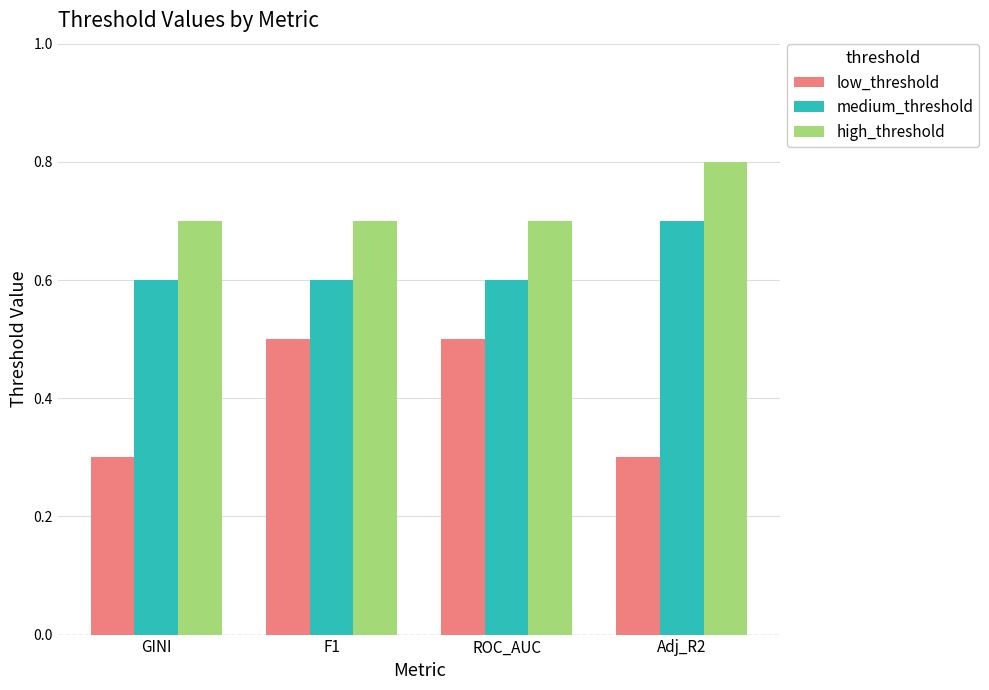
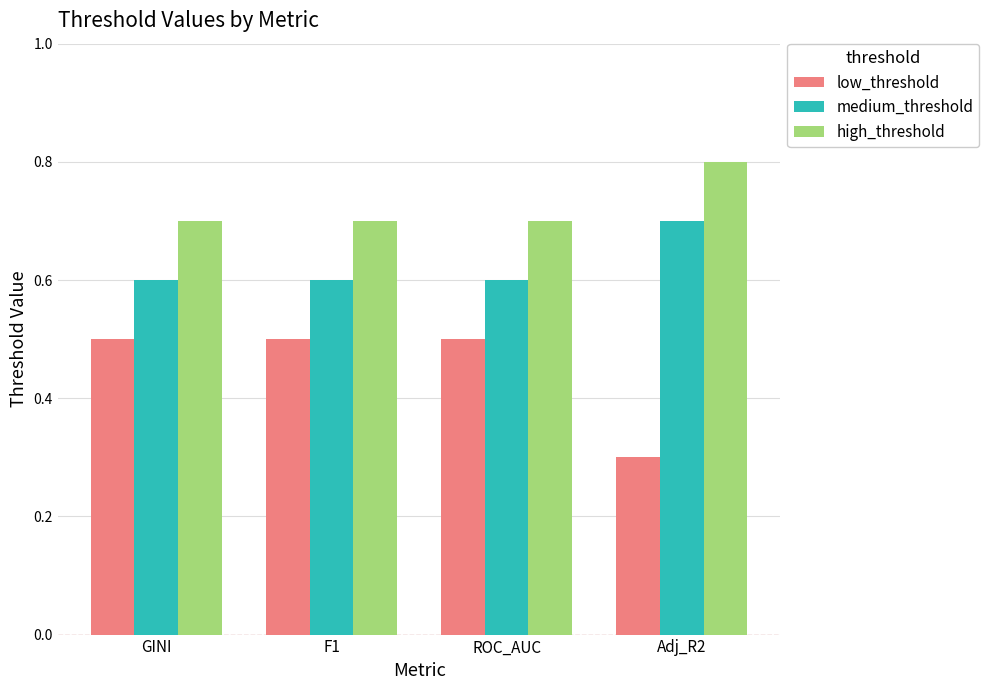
  {
    "low_threshold": {
-     "GINI": 0.3,
+     "GINI": 0.5,
      "F1": 0.5,
      "ROC_AUC": 0.5,
      "Adj_R2": 0.3
    },
    "medium_threshold": {
      "GINI": 0.6,
      "F1": 0.6,
      "ROC_AUC": 0.6,
      "Adj_R2": 0.7
    },
    "high_threshold": {
      "GINI": 0.7,
      "F1": 0.7,
      "ROC_AUC": 0.7,
      "Adj_R2": 0.8
    }
  }
